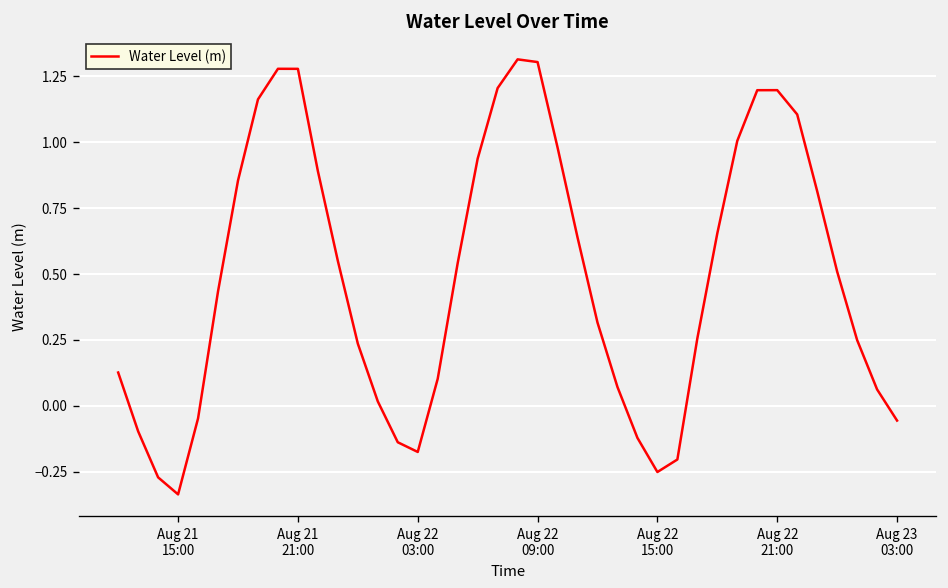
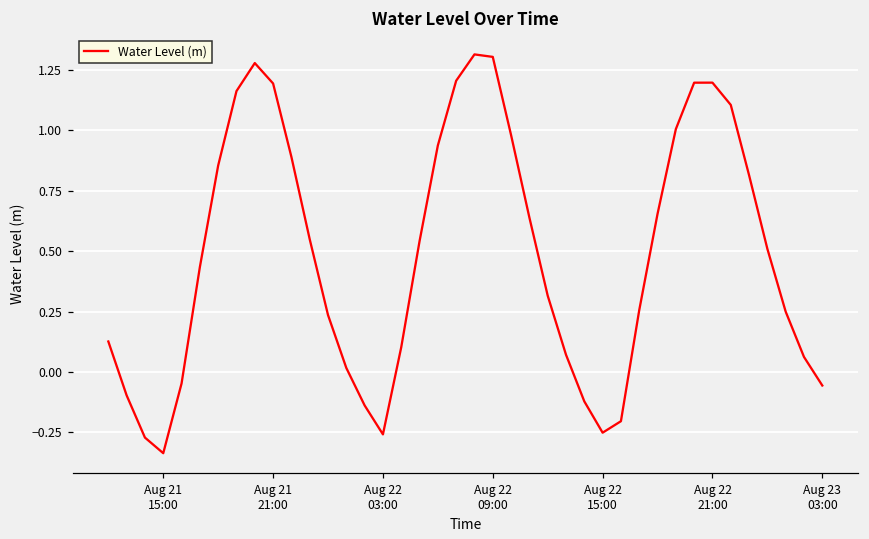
  {
    "Aug 21 15:00": -0.34,
-   "Aug 21 21:00": 1.28,
-   "Aug 22 03:00": -0.18,
+   "Aug 21 21:00": 1.19,
+   "Aug 22 03:00": -0.26,
    "Aug 22 09:00": 1.30,
    "Aug 22 15:00": -0.25,
    "Aug 22 21:00": 1.20,
    "Aug 23 03:00": -0.06
  }
